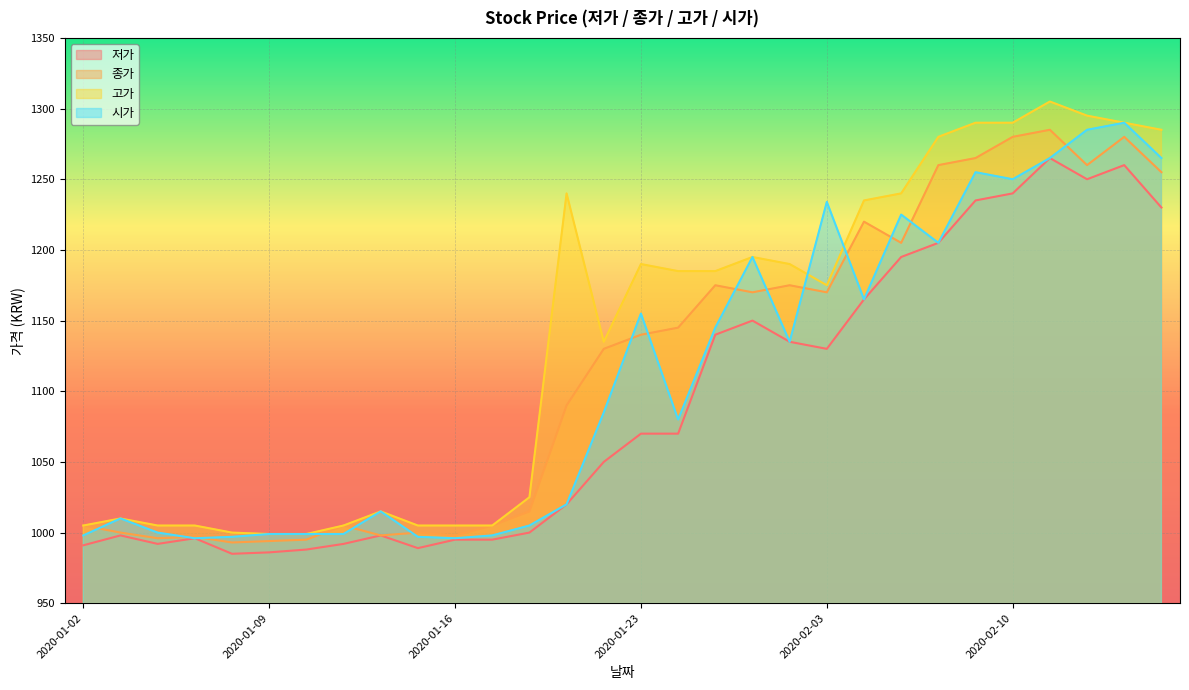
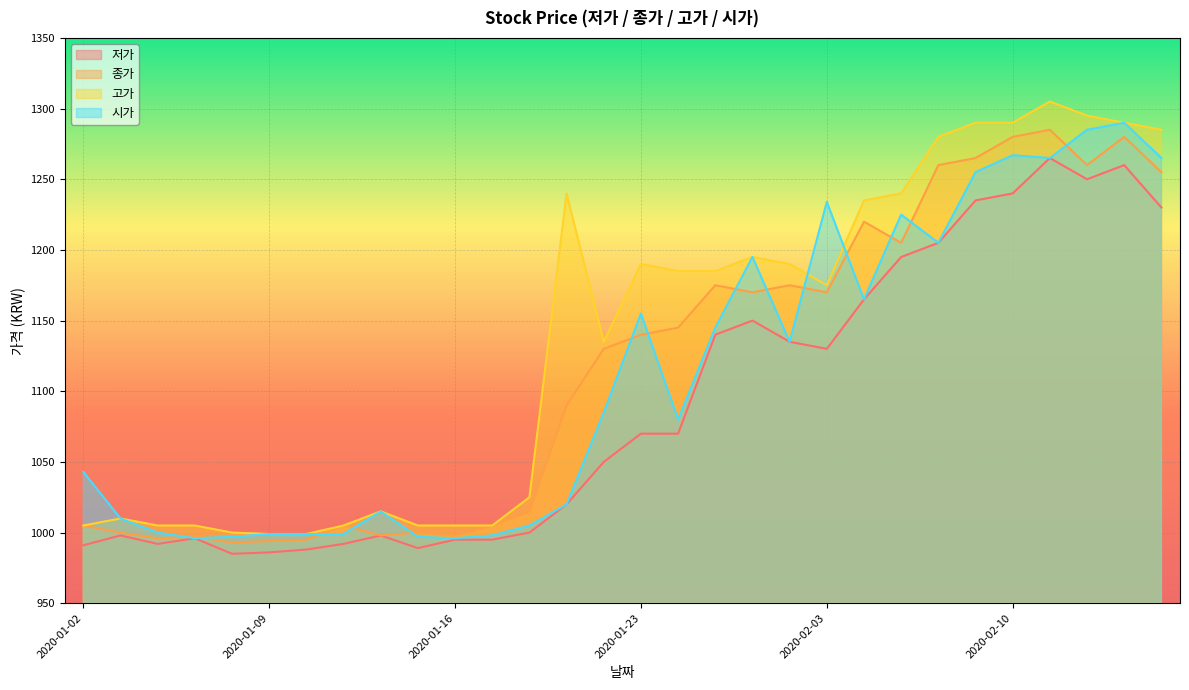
  {
    "시가": {
-     "2020-01-02": 998,
+     "2020-01-02": 1043,
      "2020-01-23": 1155,
      "2020-02-03": 1234,
-     "2020-02-10": 1250
+     "2020-02-10": 1267
    }
  }
